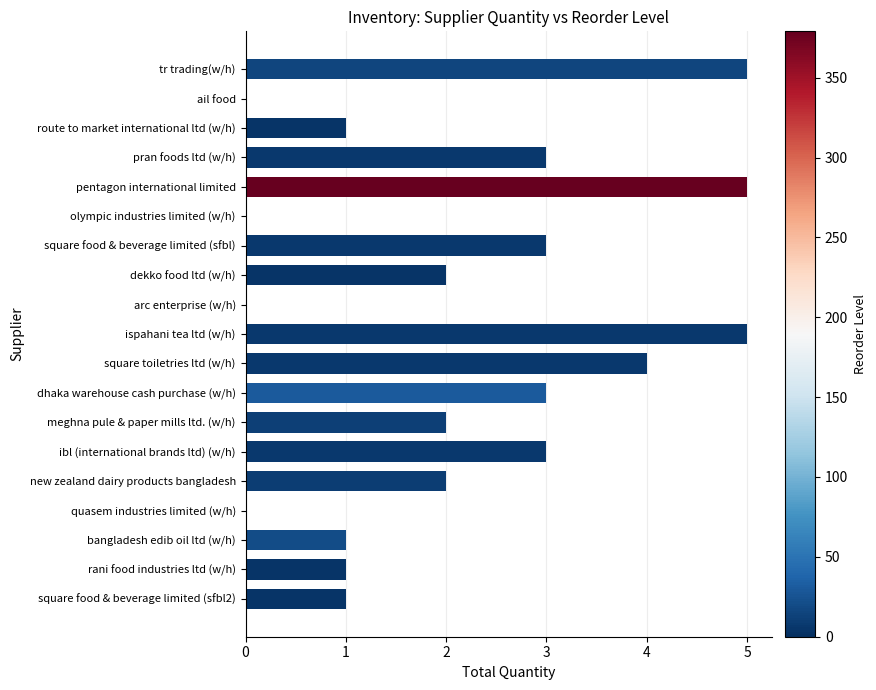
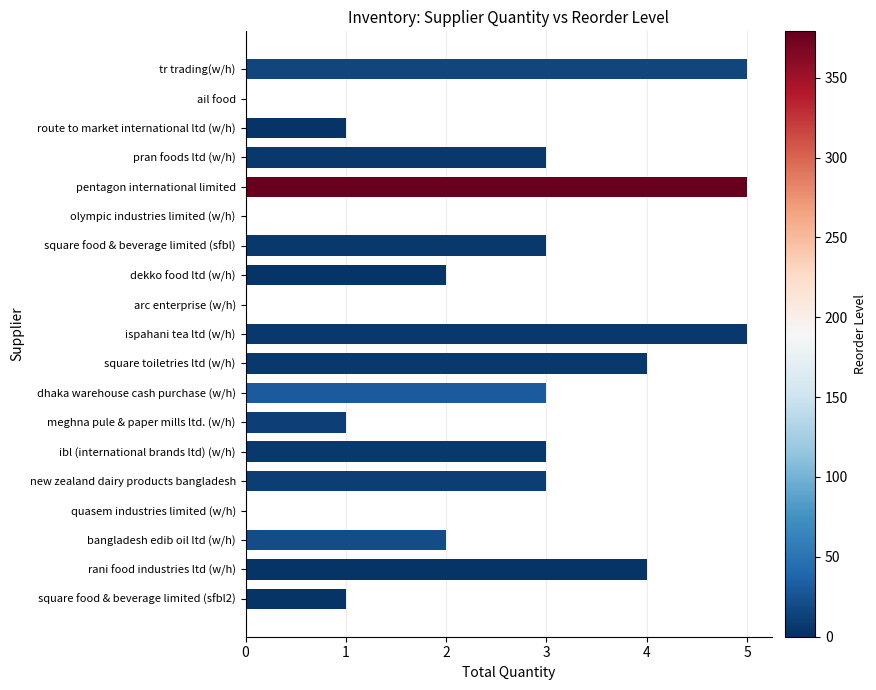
  {
    "tr trading(w/h)": 5,
    "ail food": 0,
    "route to market international ltd (w/h)": 1,
    "pran foods ltd (w/h)": 3,
    "pentagon international limited": 5,
    "olympic industries limited (w/h)": 0,
    "square food & beverage limited (sfbl)": 3,
    "dekko food ltd (w/h)": 2,
    "arc enterprise (w/h)": 0,
    "ispahani tea ltd (w/h)": 5,
    "square toiletries ltd (w/h)": 4,
    "dhaka warehouse cash purchase (w/h)": 3,
-   "meghna pule & paper mills ltd. (w/h)": 2,
+   "meghna pule & paper mills ltd. (w/h)": 1,
    "ibl (international brands ltd) (w/h)": 3,
-   "new zealand dairy products bangladesh": 2,
+   "new zealand dairy products bangladesh": 3,
    "quasem industries limited (w/h)": 0,
-   "bangladesh edib oil ltd (w/h)": 1,
-   "rani food industries ltd (w/h)": 1,
+   "bangladesh edib oil ltd (w/h)": 2,
+   "rani food industries ltd (w/h)": 4,
    "square food & beverage limited (sfbl2)": 1
  }
